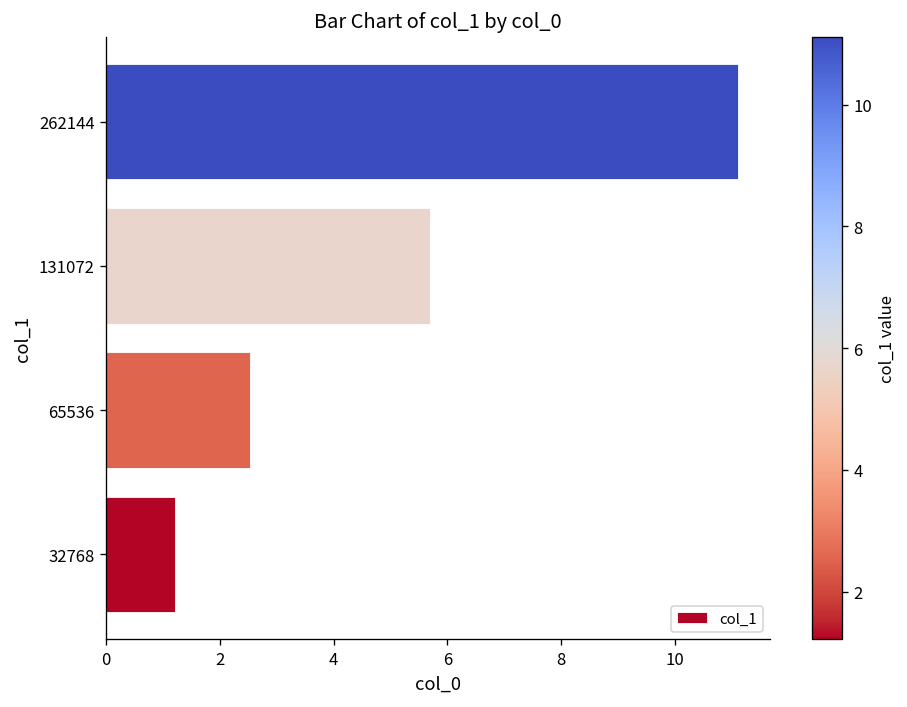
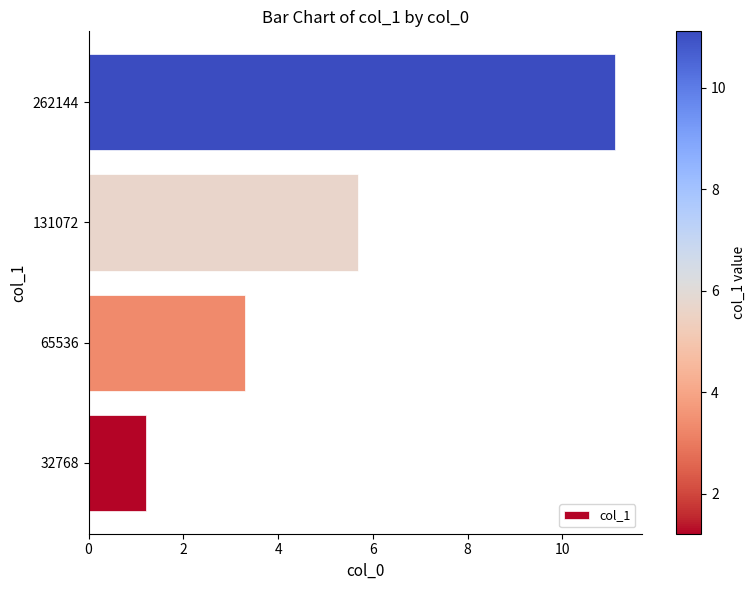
  {
    "262144": 11.1,
    "131072": 5.7,
-   "65536": 2.5,
+   "65536": 3.3,
    "32768": 1.2
  }
